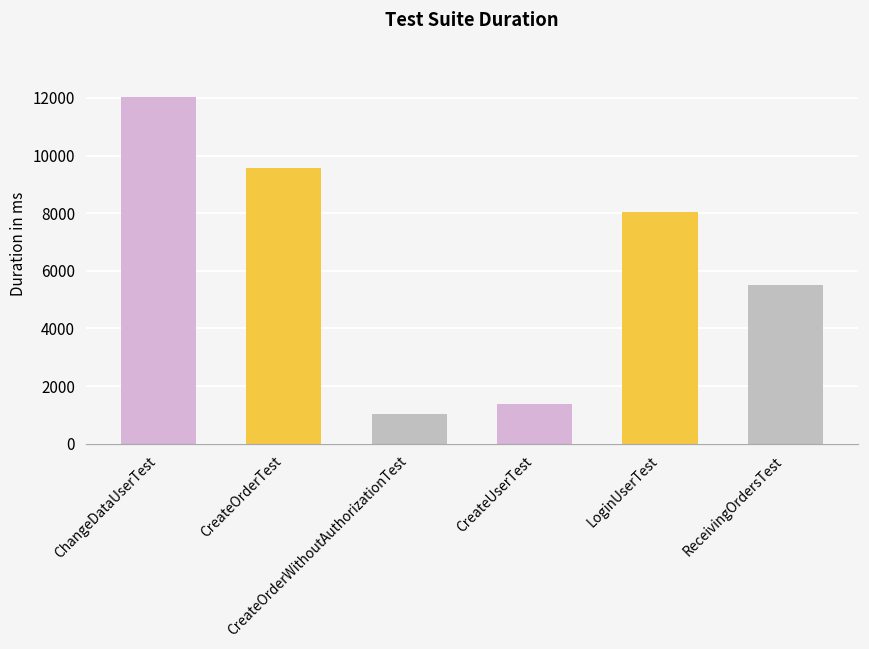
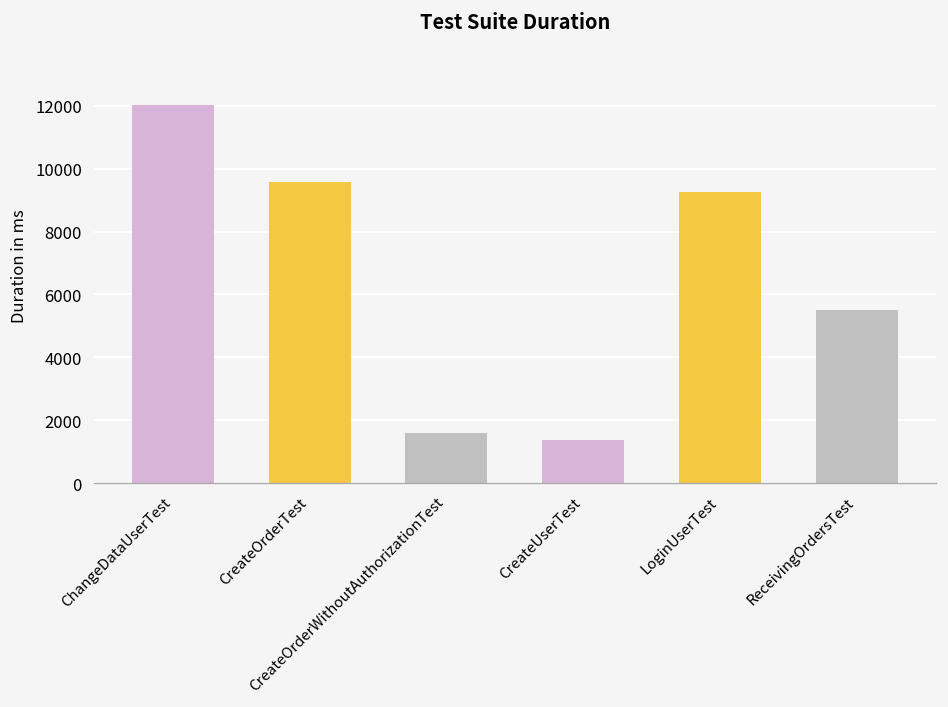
  {
    "ChangeDataUserTest": 12000,
    "CreateOrderTest": 9600,
-   "CreateOrderWithoutAuthorizationTest": 1000,
+   "CreateOrderWithoutAuthorizationTest": 1600,
    "CreateUserTest": 1400,
-   "LoginUserTest": 8000,
+   "LoginUserTest": 9300,
    "ReceivingOrdersTest": 5500
  }
